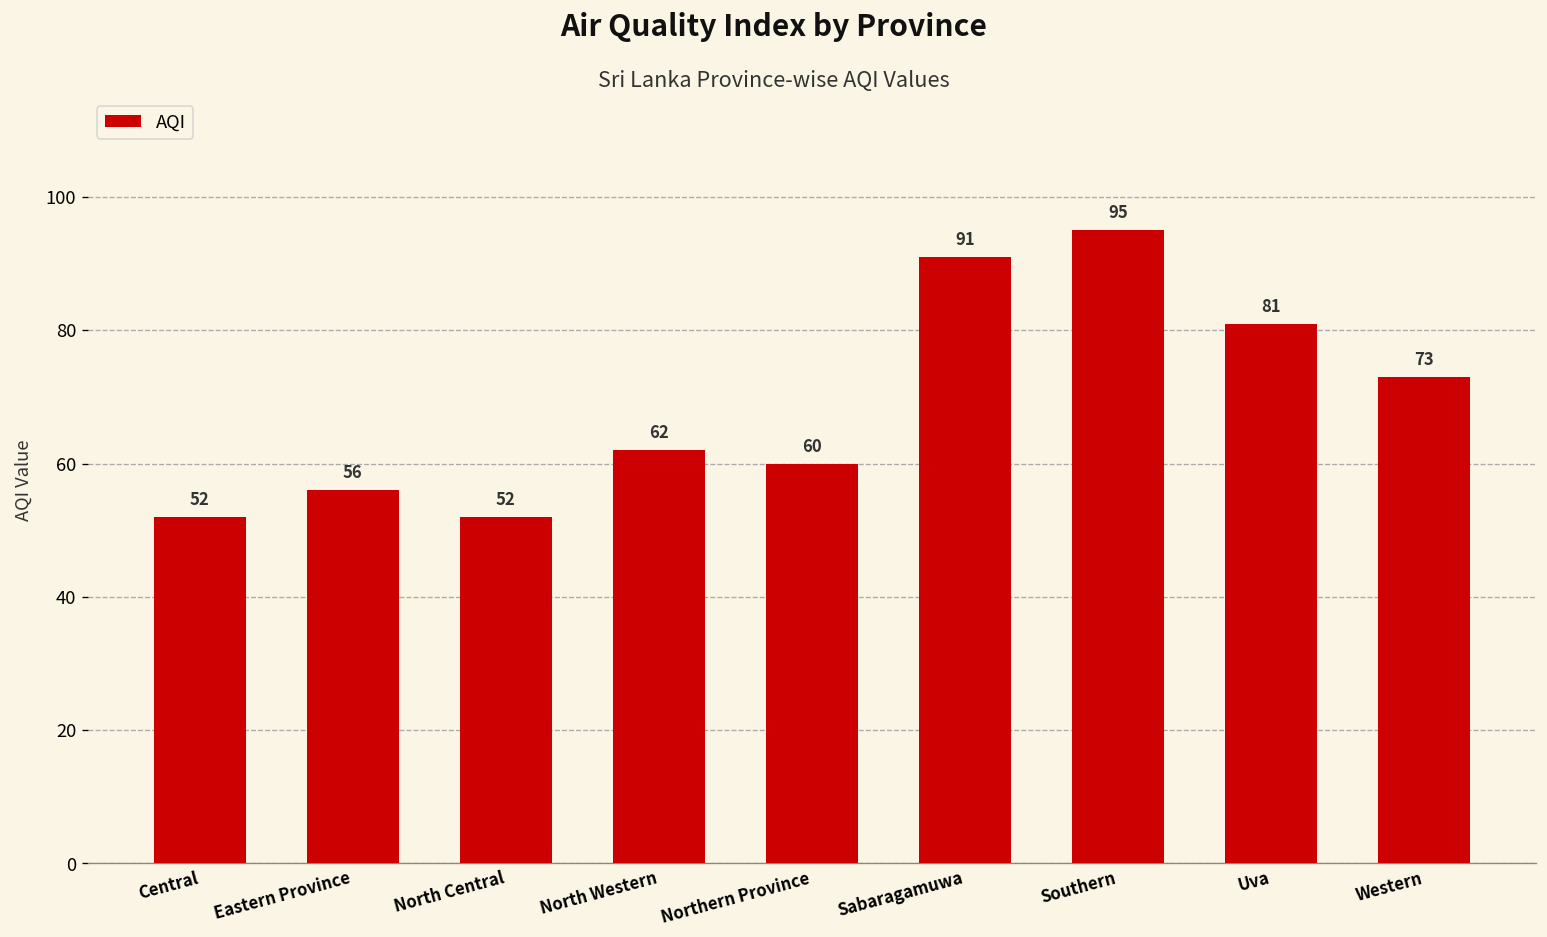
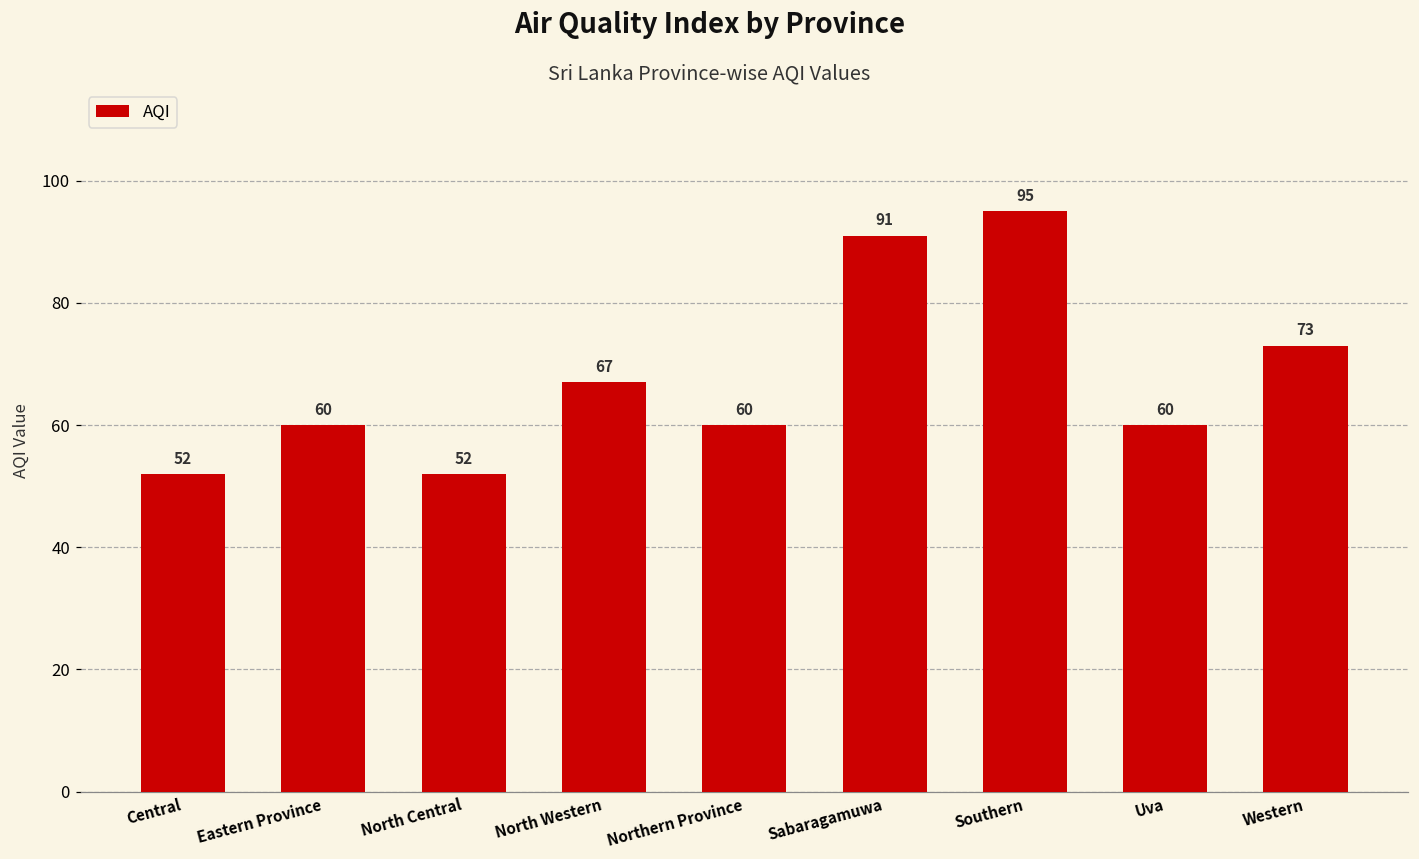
  {
    "Central": 52,
-   "Eastern Province": 56,
+   "Eastern Province": 60,
    "North Central": 52,
-   "North Western": 62,
+   "North Western": 67,
    "Northern Province": 60,
    "Sabaragamuwa": 91,
    "Southern": 95,
-   "Uva": 81,
+   "Uva": 60,
    "Western": 73
  }
